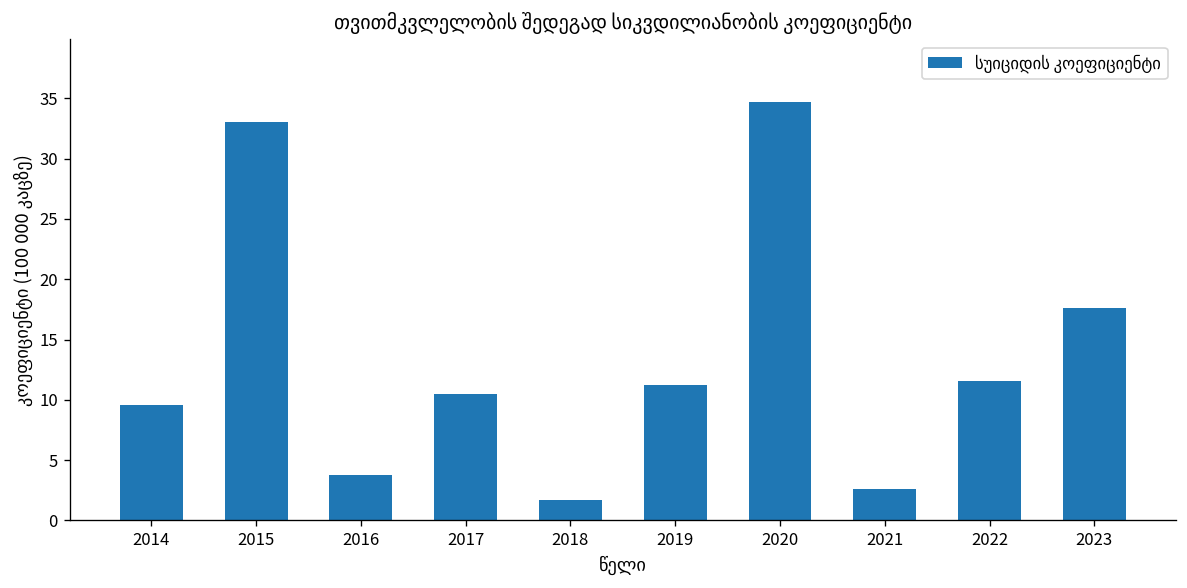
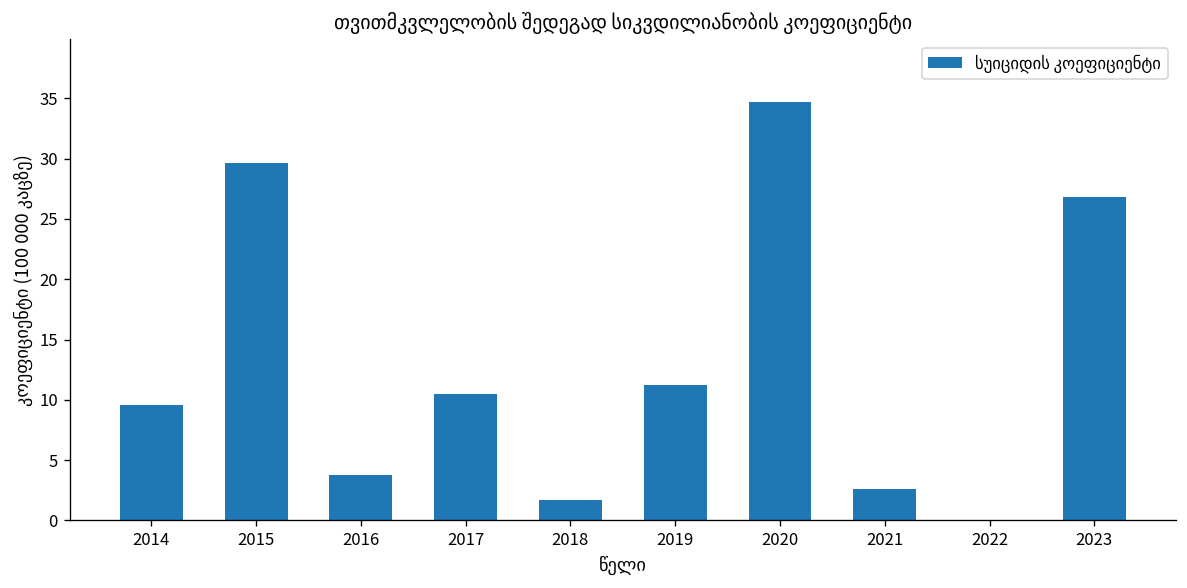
  {
    "2014": 9.6,
-   "2015": 33.0,
+   "2015": 29.6,
    "2016": 3.8,
    "2017": 10.5,
    "2018": 1.7,
    "2019": 11.2,
    "2020": 34.7,
    "2021": 2.6,
-   "2022": 11.6,
-   "2023": 17.6
+   "2022": 0.0,
+   "2023": 26.8
  }
